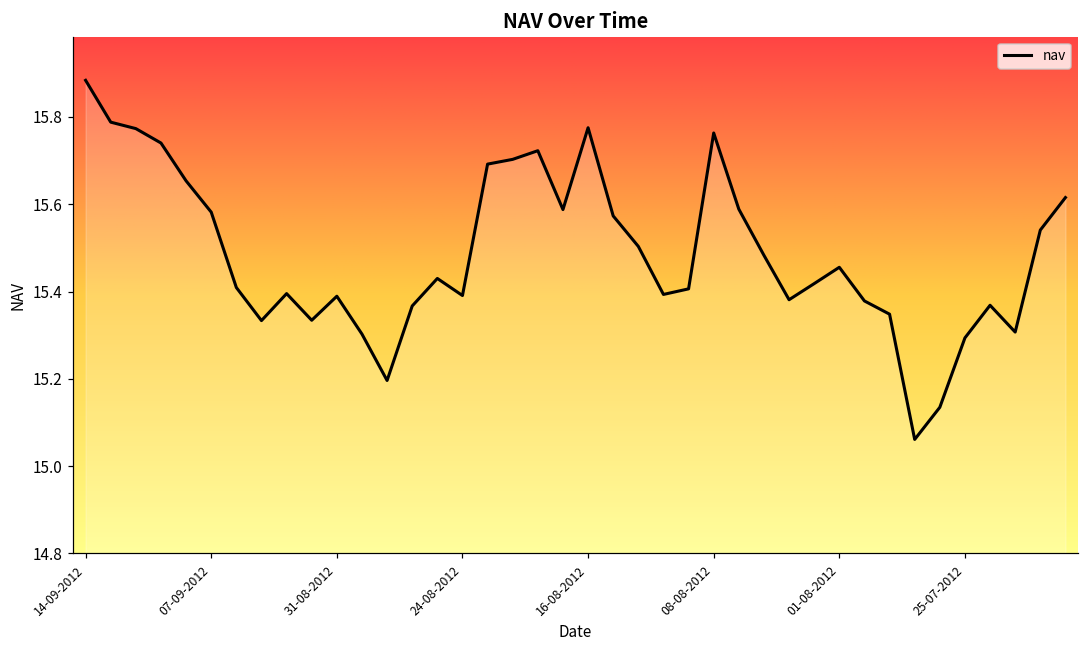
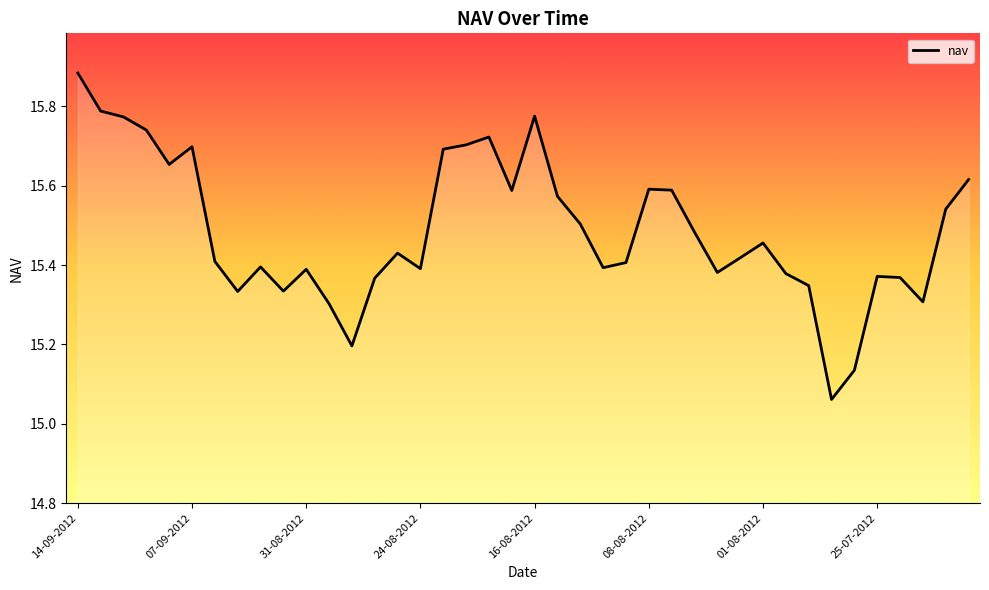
  {
    "14-09-2012": 15.88,
-   "07-09-2012": 15.58,
+   "07-09-2012": 15.70,
    "31-08-2012": 15.39,
    "24-08-2012": 15.39,
    "16-08-2012": 15.78,
-   "08-08-2012": 15.76,
+   "08-08-2012": 15.59,
    "01-08-2012": 15.46,
-   "25-07-2012": 15.29
+   "25-07-2012": 15.37
  }
